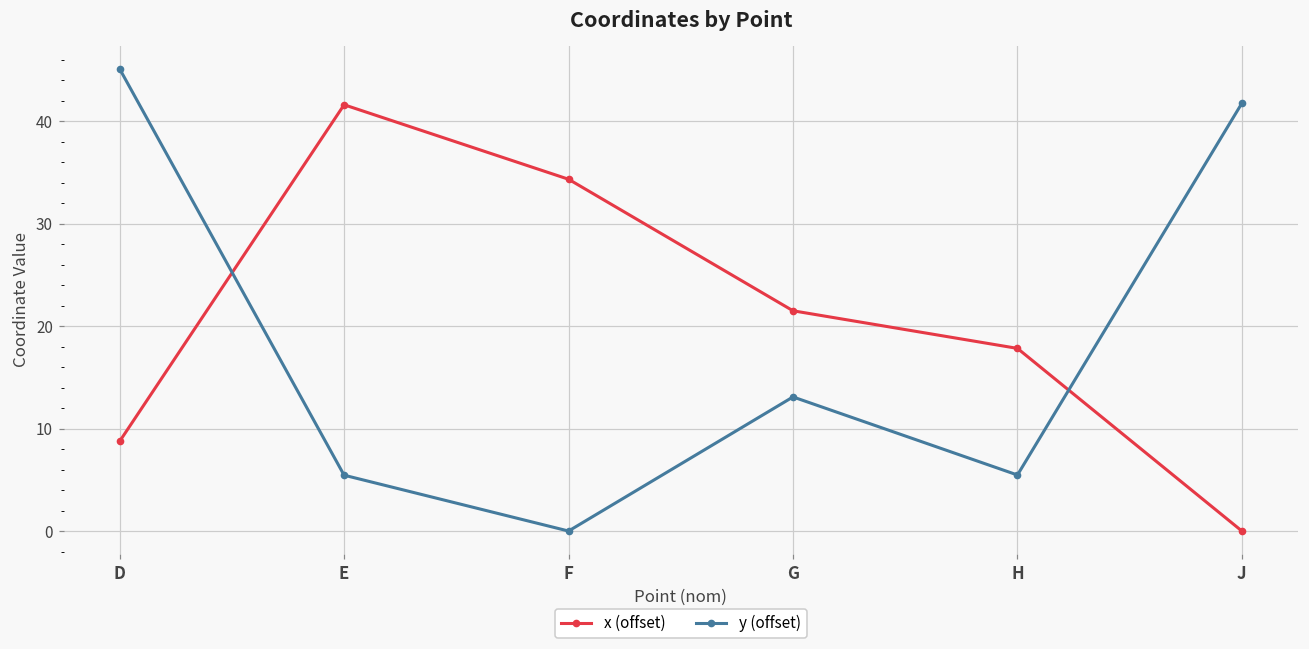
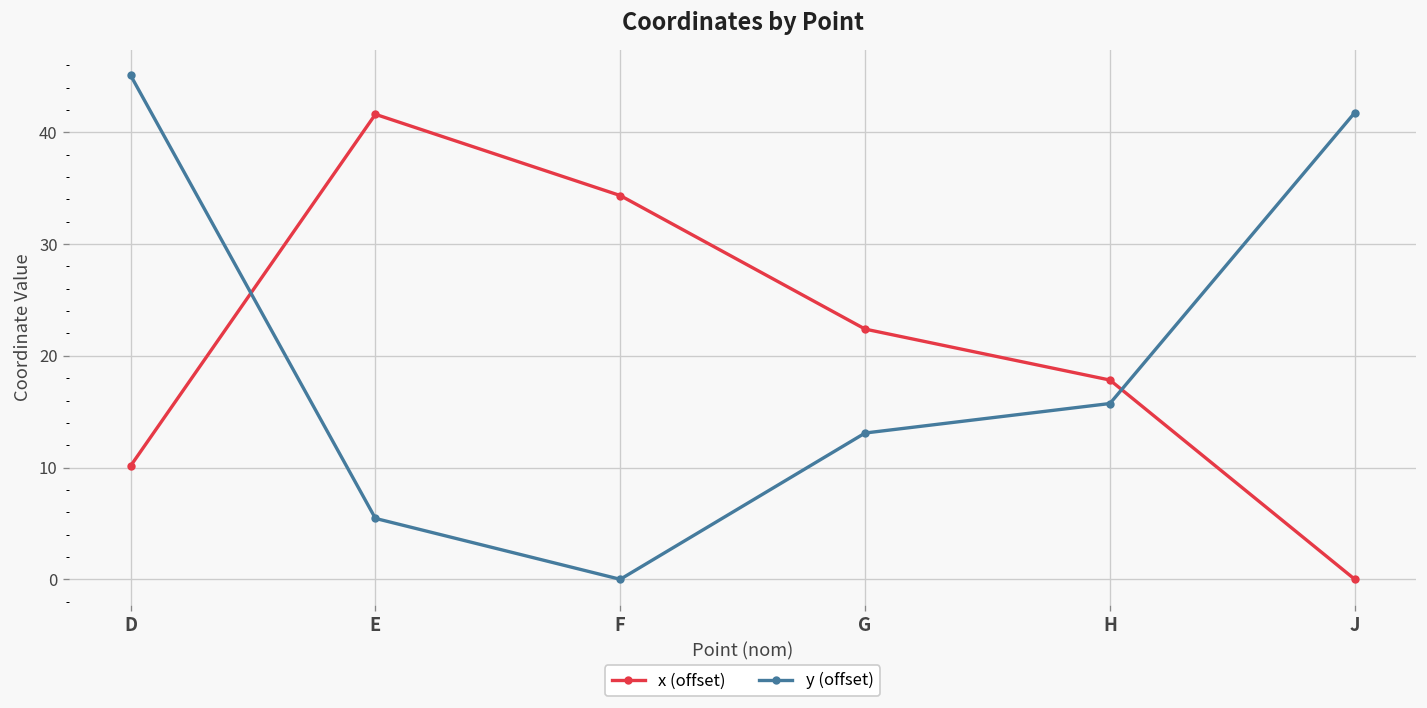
  {
    "x (offset)": {
-     "D": 9,
+     "D": 10,
      "E": 42,
      "F": 34,
-     "G": 21.5,
+     "G": 22.4,
      "H": 18,
      "J": 0
    },
    "y (offset)": {
      "D": 45,
      "E": 5,
      "F": 0,
      "G": 13,
-     "H": 5,
+     "H": 16,
      "J": 42
    }
  }
